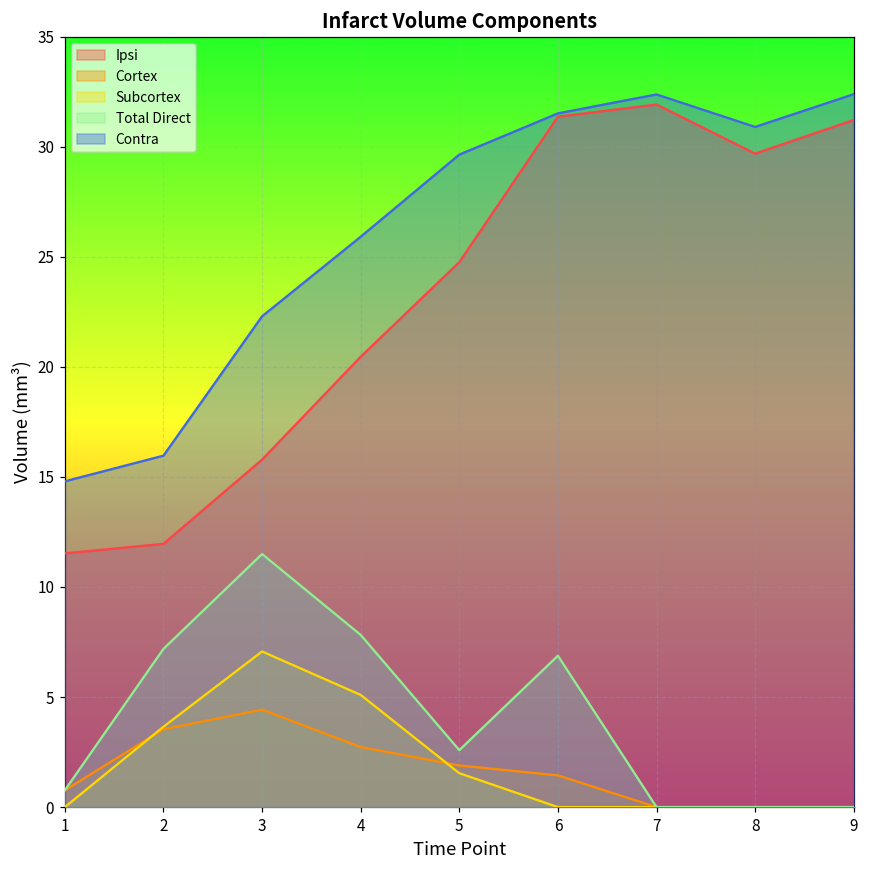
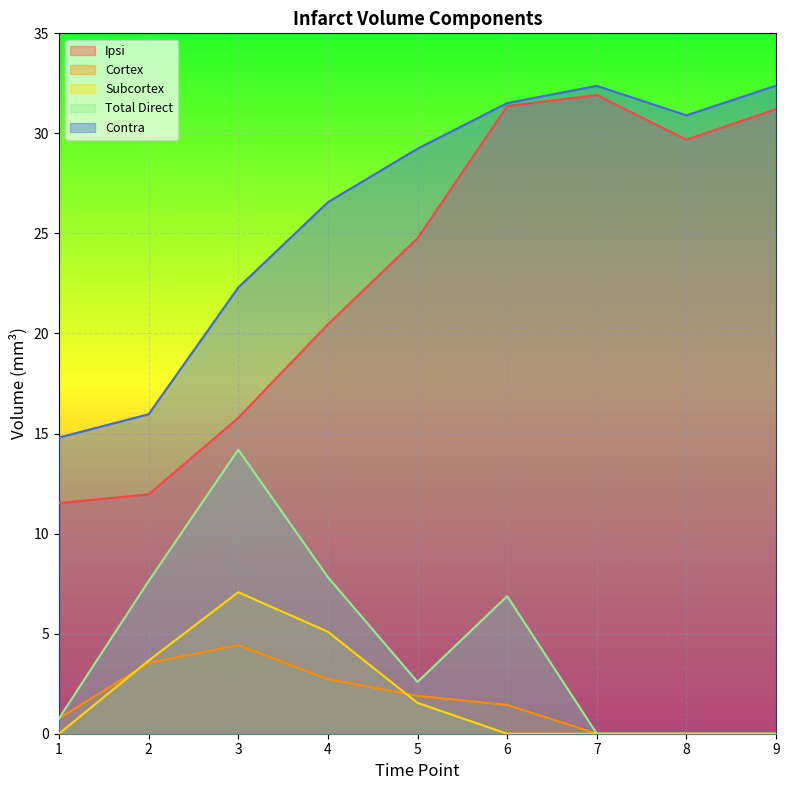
  {
    "Total Direct": {
-     "2": 7.2,
-     "3": 11.5,
+     "2": 7.6,
+     "3": 14.2,
      "4": 7.8,
      "5": 2.6,
      "6": 6.9
    },
    "Contra": {
      "1": 14.8,
      "2": 16.0,
      "3": 22.3,
-     "4": 25.9,
-     "5": 29.6,
+     "4": 26.6,
+     "5": 29.2,
      "6": 31.5,
      "7": 32.4,
      "8": 30.9,
      "9": 32.4
    }
  }
